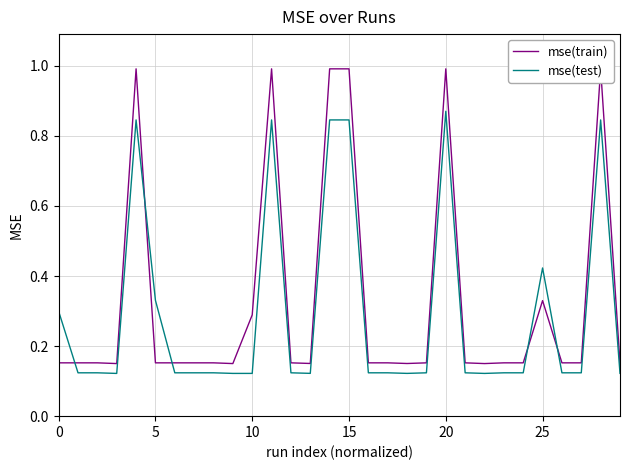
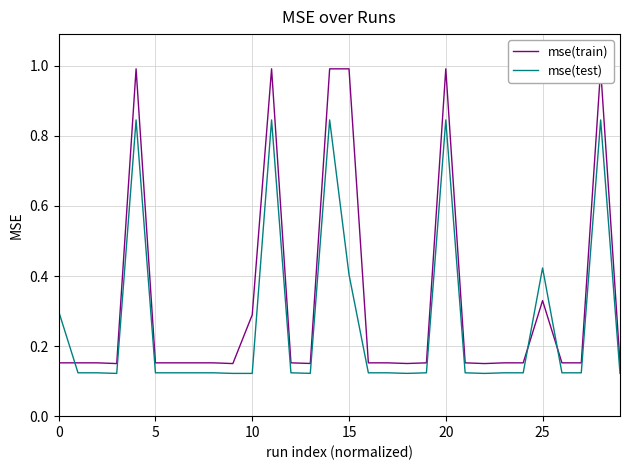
  {
    "mse(train)": {
      "0": 0.15,
      "5": 0.15,
      "10": 0.29,
      "15": 0.99,
      "20": 0.99,
      "25": 0.33
    },
    "mse(test)": {
      "0": 0.30,
-     "5": 0.33,
+     "5": 0.12,
      "10": 0.12,
-     "15": 0.85,
-     "20": 0.87,
+     "15": 0.40,
+     "20": 0.85,
      "25": 0.42
    }
  }
